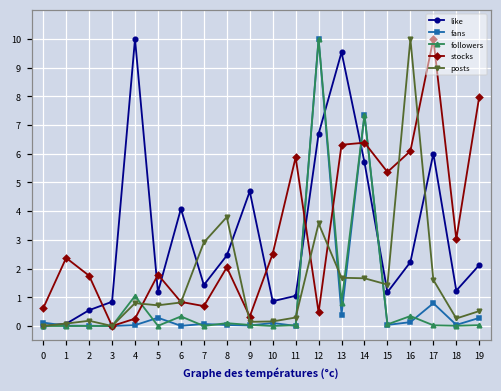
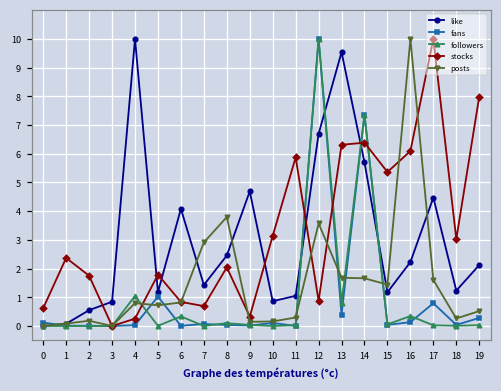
  {
    "like": {
      "2": 0.6,
      "3": 0.8,
      "4": 10.0,
      "5": 1.2,
      "6": 4.1,
      "7": 1.4,
      "8": 2.5,
      "9": 4.7,
      "10": 0.9,
      "11": 1.1,
      "12": 6.7,
      "13": 9.5,
      "14": 5.7,
      "15": 1.2,
      "16": 2.2,
-     "17": 6.0,
+     "17": 4.5,
      "18": 1.2,
      "19": 2.1
    },
    "fans": {
      "0": 0.1,
      "4": 0.0,
-     "5": 0.3,
+     "5": 1.0,
      "6": 0.0,
      "13": 0.4,
      "16": 0.1,
      "17": 0.8,
      "19": 0.3
    },
    "followers": {
      "4": 1.0,
      "5": 0.0,
      "6": 0.3,
      "10": 0.0,
      "13": 0.8,
      "16": 0.3,
      "17": 0.0,
      "19": 0.0
    },
    "stocks": {
      "0": 0.6,
      "1": 2.4,
      "2": 1.8,
      "4": 0.3,
      "5": 1.8,
      "7": 0.7,
      "8": 2.0,
      "9": 0.3,
-     "10": 2.5,
+     "10": 3.1,
      "11": 5.9,
-     "12": 0.5,
+     "12": 0.9,
      "13": 6.3,
      "14": 6.4,
      "15": 5.4,
      "16": 6.1,
      "18": 3.0,
      "19": 8.0
    },
    "posts": {
      "2": 0.2,
      "4": 0.8,
      "5": 0.7,
      "7": 2.9,
      "8": 3.8,
      "9": 0.1,
      "11": 0.3,
      "12": 3.6,
      "13": 1.7,
      "14": 1.7,
      "15": 1.4,
      "16": 10.0,
      "17": 1.6,
      "18": 0.3,
      "19": 0.5
    }
  }
